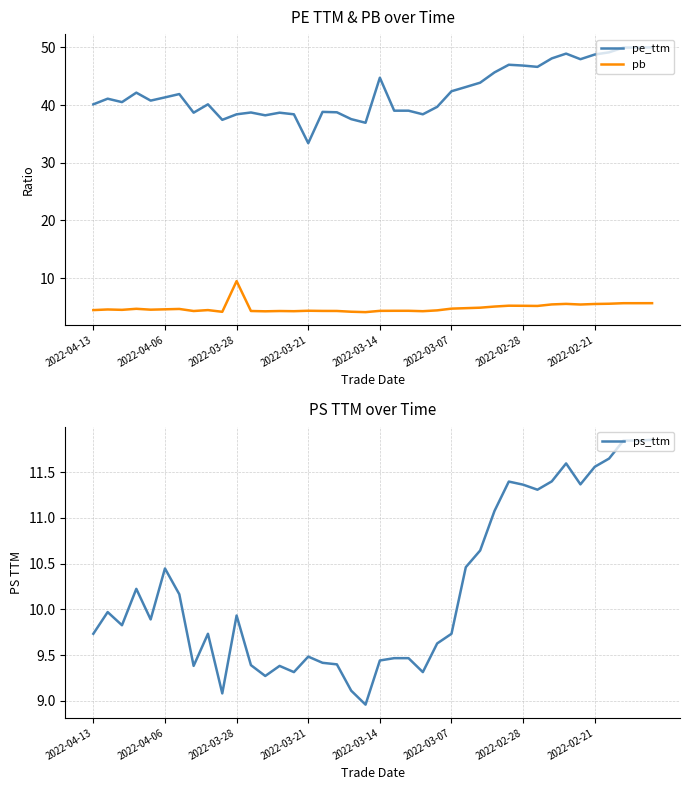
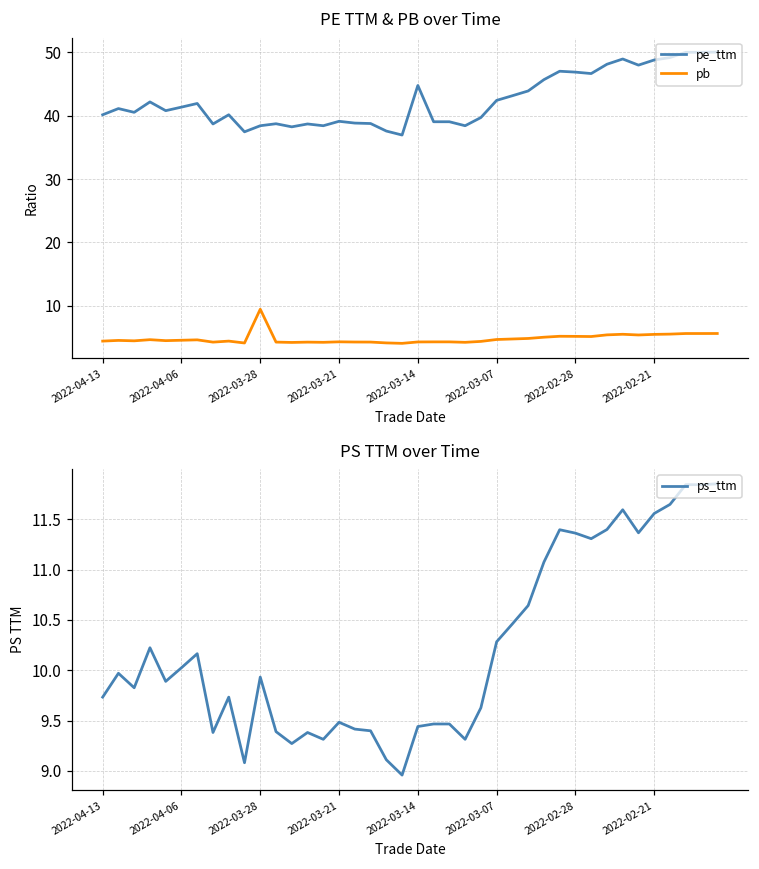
  {
    "PE TTM & PB over Time": {
      "pe_ttm": {
        "2022-04-13": 40,
        "2022-04-06": 41,
        "2022-03-28": 38,
-       "2022-03-21": 33,
+       "2022-03-21": 39,
        "2022-03-14": 45,
        "2022-03-07": 42,
        "2022-02-28": 47,
        "2022-02-21": 49
      },
      "pb": {
        "2022-04-13": 4,
        "2022-04-06": 5,
        "2022-03-28": 9,
        "2022-03-21": 4,
        "2022-03-14": 4,
        "2022-03-07": 5,
        "2022-02-28": 5,
        "2022-02-21": 6
      }
    },
    "PS TTM over Time": {
      "2022-04-13": 9.7,
-     "2022-04-06": 10.4,
+     "2022-04-06": 10.0,
      "2022-03-28": 9.9,
      "2022-03-21": 9.5,
      "2022-03-14": 9.4,
-     "2022-03-07": 9.7,
+     "2022-03-07": 10.3,
      "2022-02-28": 11.4,
      "2022-02-21": 11.6
    }
  }
